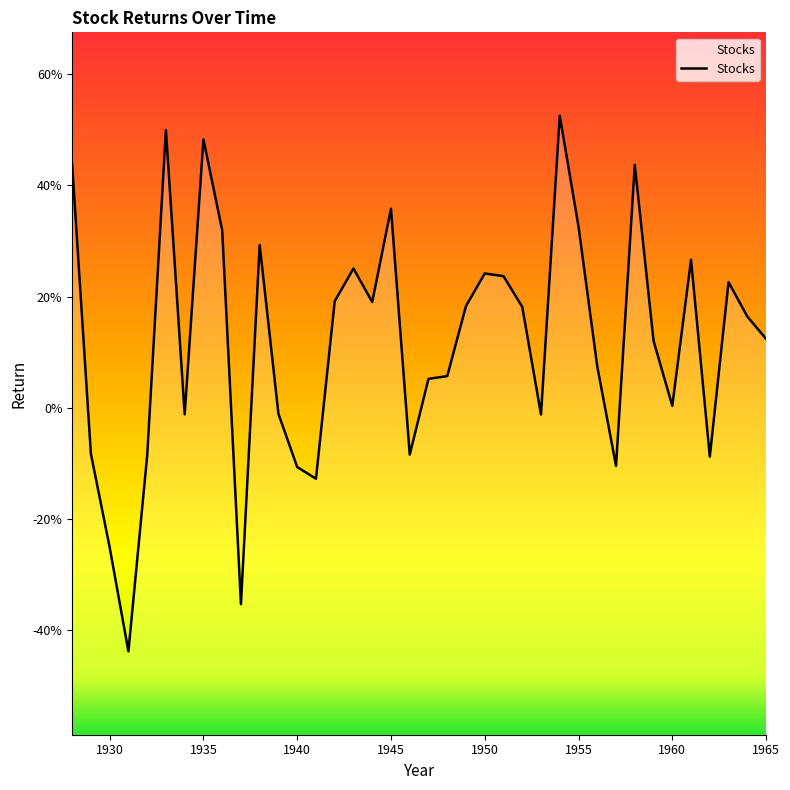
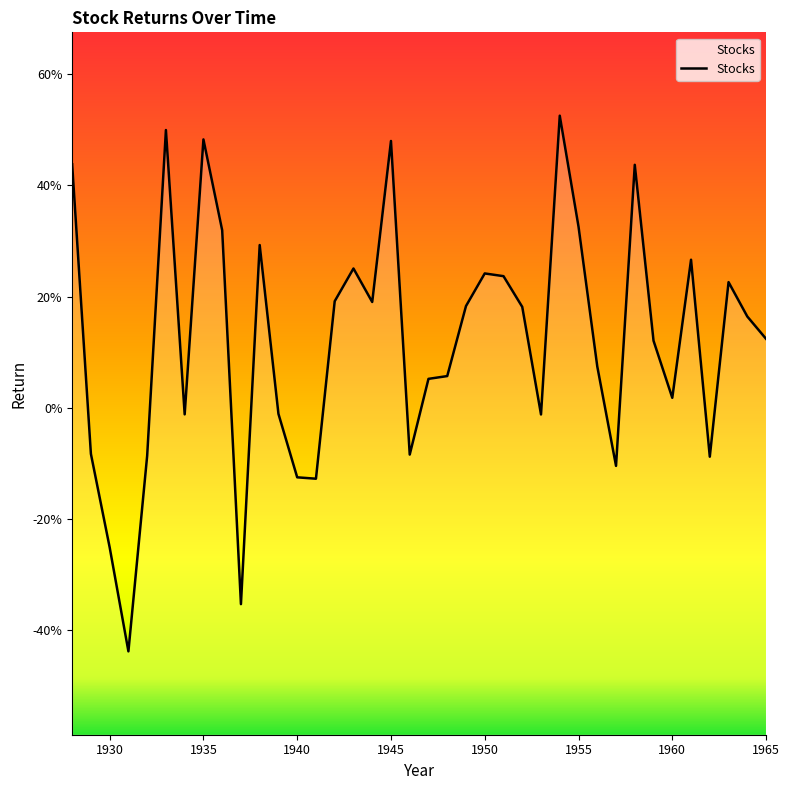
  {
    "1930": "-25%",
    "1935": "48%",
-   "1940": "-11%",
-   "1945": "36%",
+   "1940": "-13%",
+   "1945": "48%",
    "1950": "24%",
    "1955": "33%",
-   "1960": "0%",
+   "1960": "2%",
    "1965": "12%"
  }
